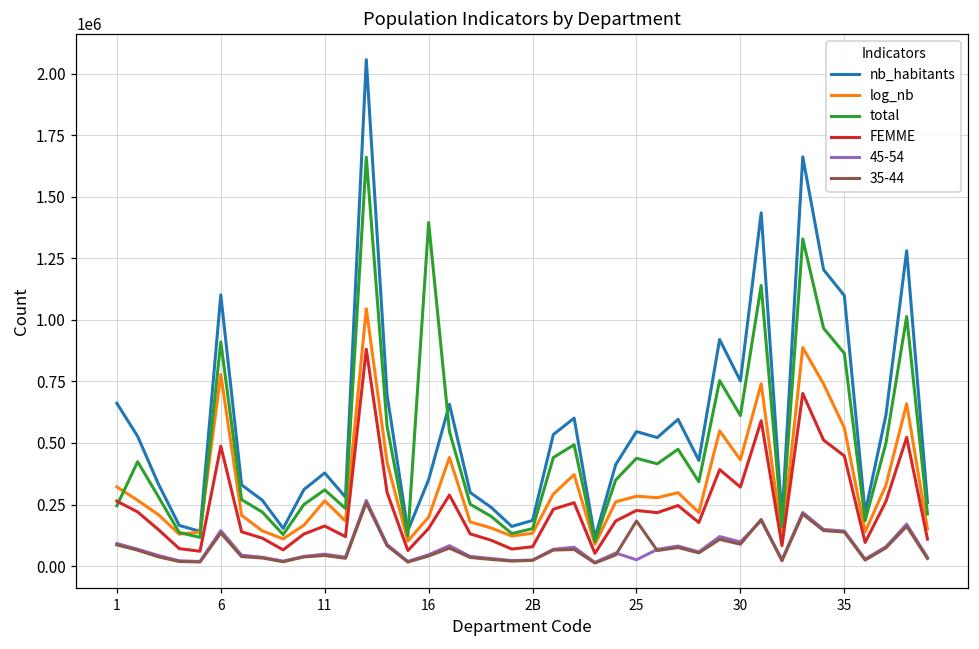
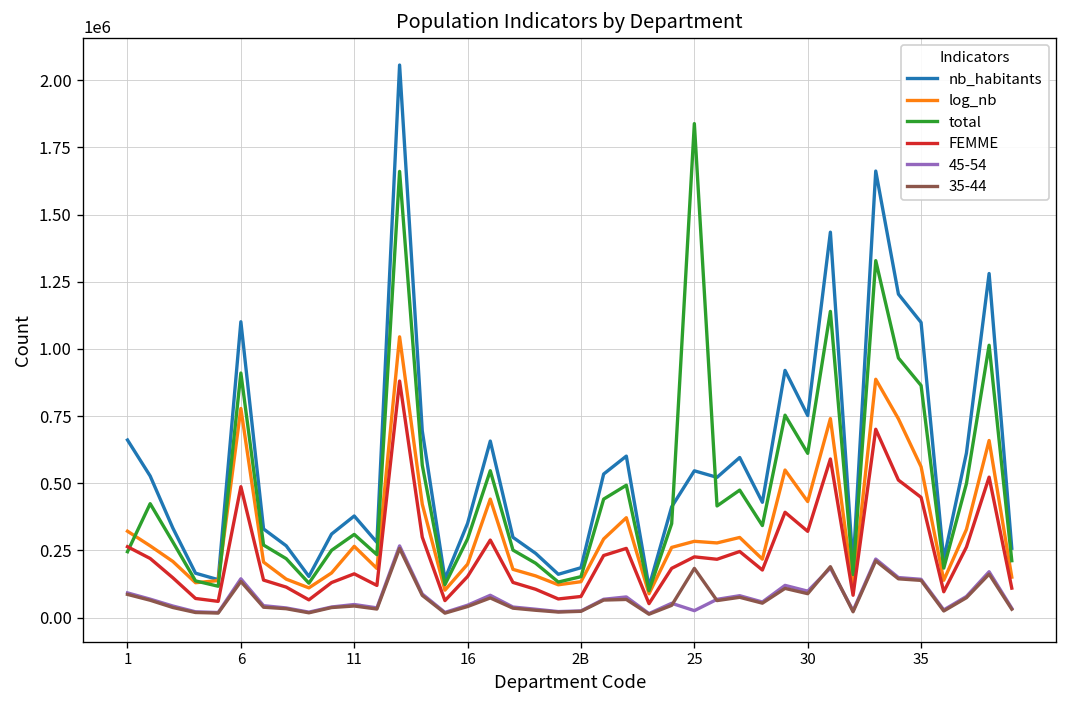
  {
    "nb_habitants": {
      "1": 660000,
      "6": 1100000,
      "11": 380000,
      "16": 350000,
      "2B": 190000,
      "25": 550000,
      "30": 750000,
      "35": 1100000
    },
    "log_nb": {
      "1": 320000,
      "6": 780000,
      "11": 270000,
      "16": 200000,
      "2B": 130000,
      "25": 280000,
      "30": 430000,
      "35": 560000
    },
    "total": {
      "1": 250000,
      "6": 910000,
      "11": 310000,
-     "16": 1390000,
+     "16": 290000,
      "2B": 150000,
-     "25": 440000,
+     "25": 1840000,
      "30": 610000,
      "35": 860000
    },
    "FEMME": {
      "1": 260000,
      "6": 490000,
      "11": 160000,
      "16": 150000,
      "2B": 80000,
      "25": 230000,
      "30": 320000,
      "35": 450000
    },
    "45-54": {
      "25": 30000
    },
    "35-44": {
      "25": 180000
    }
  }
